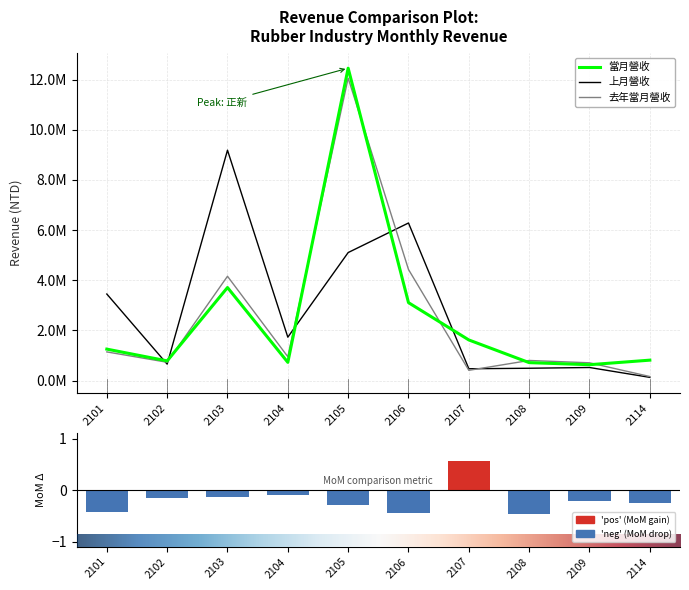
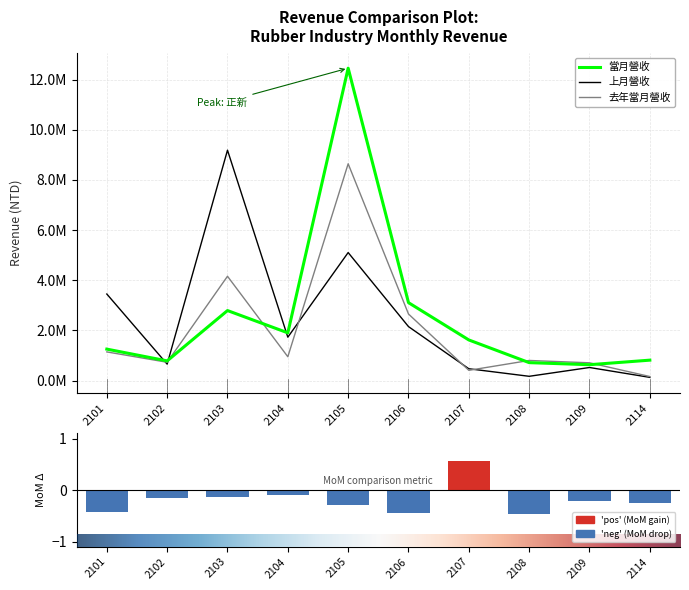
  {
    "Revenue Comparison Plot: Rubber Industry Monthly Revenue": {
      "當月營收": {
        "2101": 1300000,
-       "2103": 3700000,
-       "2104": 700000,
+       "2103": 2800000,
+       "2104": 1900000,
        "2105": 12500000,
        "2106": 3100000,
        "2107": 1600000,
        "2114": 800000
      },
      "上月營收": {
        "2101": 3400000,
        "2103": 9200000,
        "2104": 1700000,
        "2105": 5100000,
-       "2106": 6300000,
-       "2108": 500000,
+       "2106": 2100000,
+       "2108": 200000,
        "2109": 500000
      },
      "去年當月營收": {
        "2101": 1100000,
        "2103": 4200000,
        "2104": 900000,
-       "2105": 12100000,
-       "2106": 4400000
+       "2105": 8600000,
+       "2106": 2700000
      }
    }
  }
